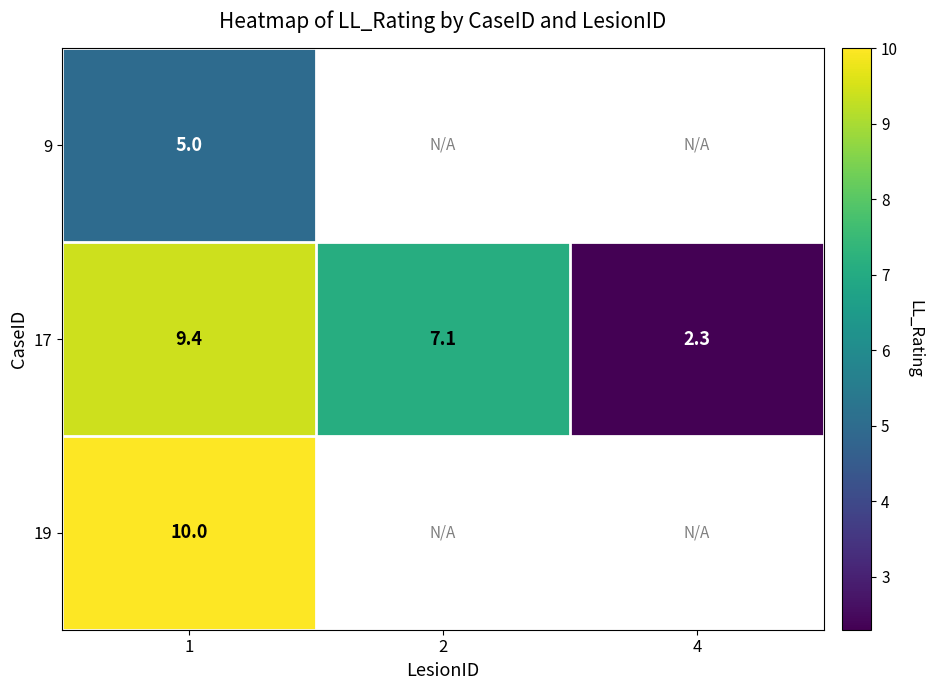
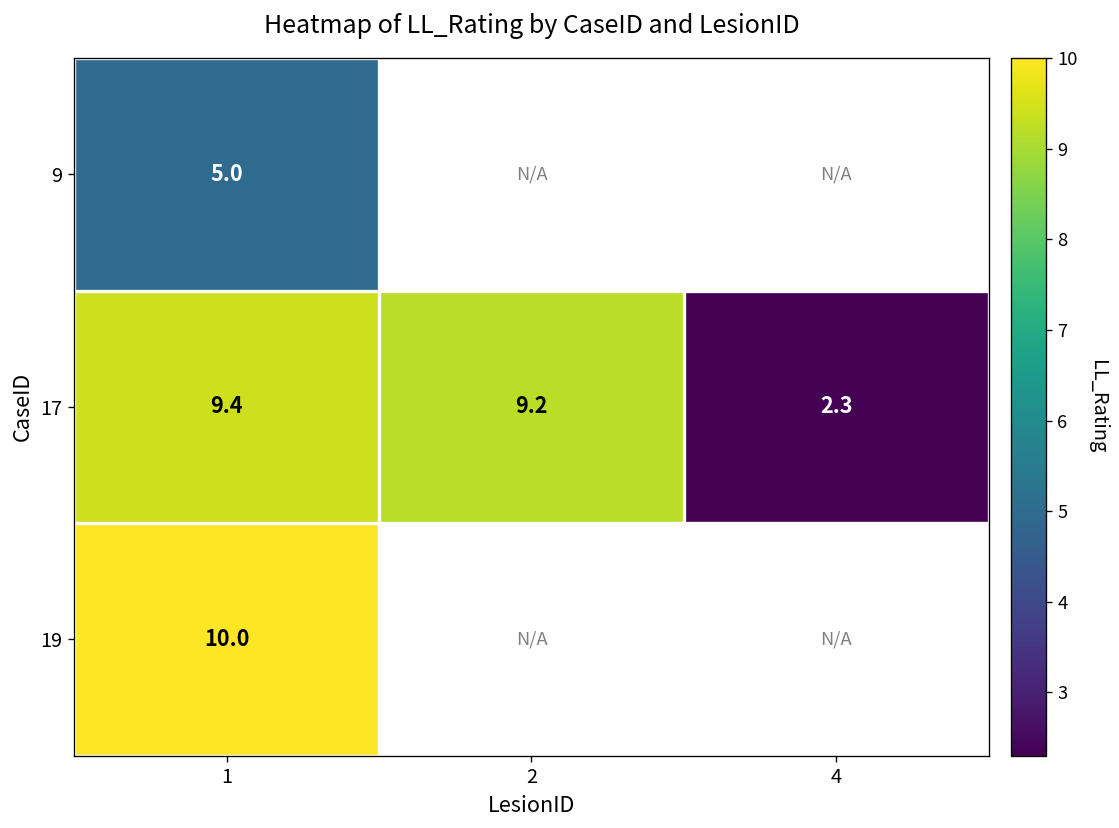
  {
    "9": {
      "1": 5.0
    },
    "17": {
      "1": 9.4,
-     "2": 7.1,
+     "2": 9.2,
      "4": 2.3
    },
    "19": {
      "1": 10.0
    }
  }
